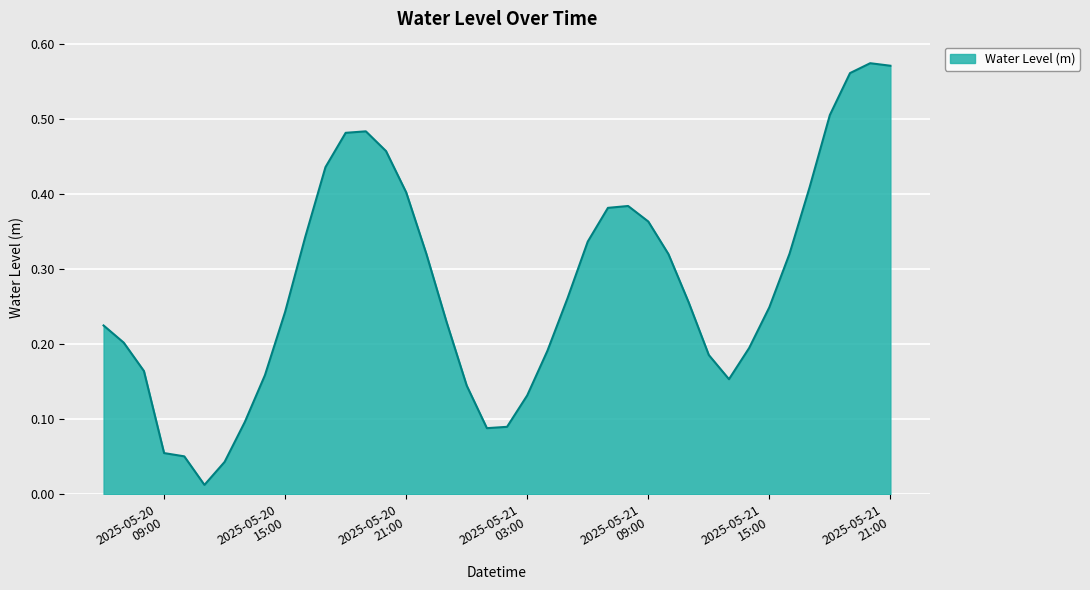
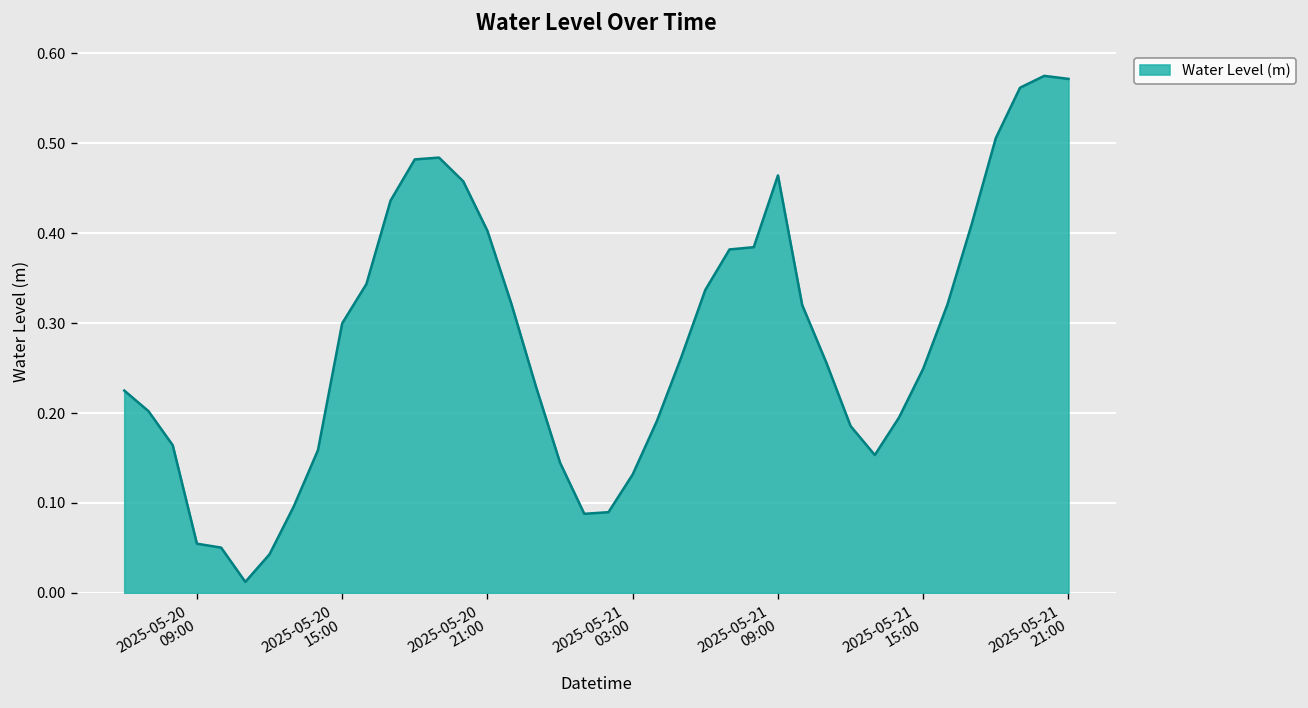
  {
    "2025-05-20 09:00": 0.05,
-   "2025-05-20 15:00": 0.24,
+   "2025-05-20 15:00": 0.30,
    "2025-05-20 21:00": 0.40,
    "2025-05-21 03:00": 0.13,
-   "2025-05-21 09:00": 0.36,
+   "2025-05-21 09:00": 0.46,
    "2025-05-21 15:00": 0.25,
    "2025-05-21 21:00": 0.57
  }
